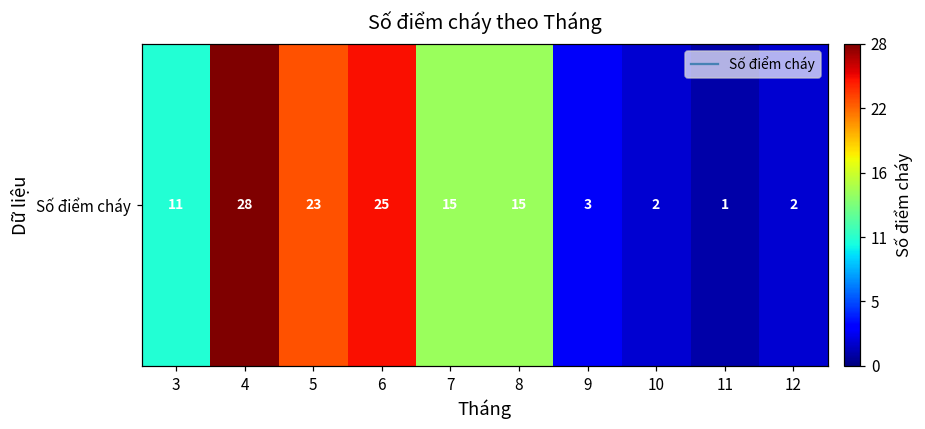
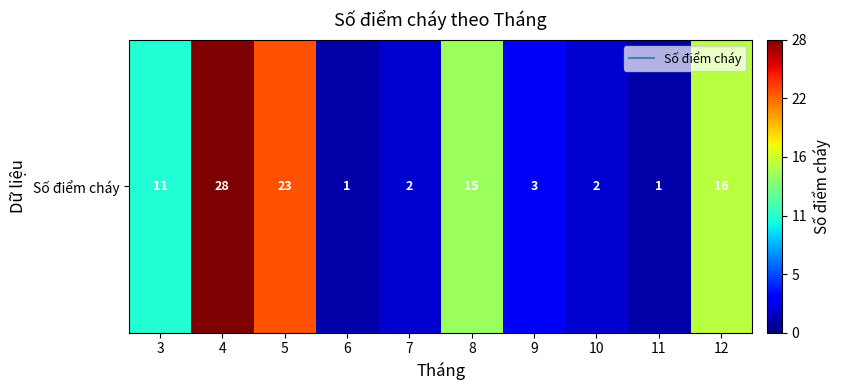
  {
    "Số điểm cháy": {
      "3": 11,
      "4": 28,
      "5": 23,
-     "6": 25,
-     "7": 15,
+     "6": 1,
+     "7": 2,
      "8": 15,
      "9": 3,
      "10": 2,
      "11": 1,
-     "12": 2
+     "12": 16
    }
  }
